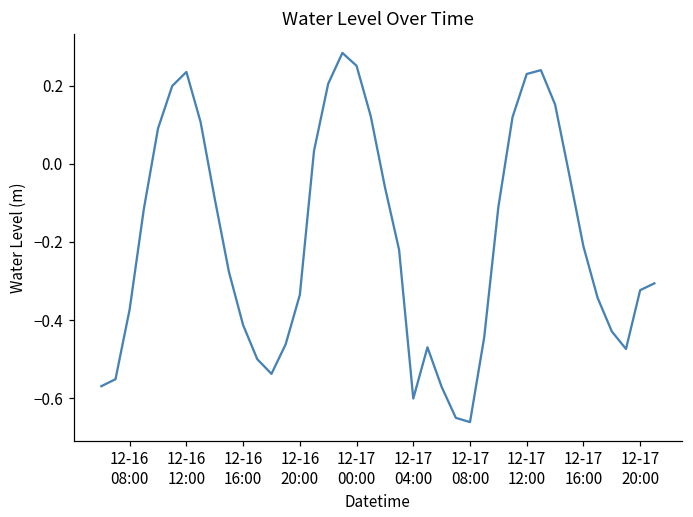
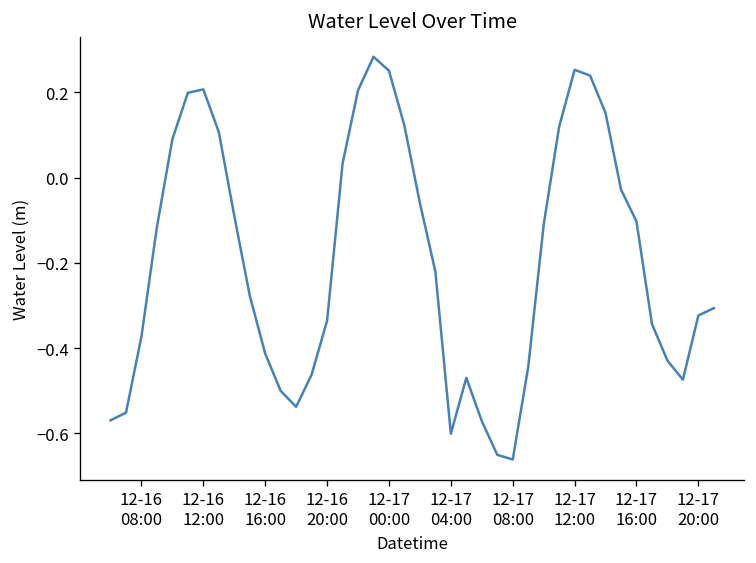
  {
    "12-16 08:00": -0.37,
-   "12-16 12:00": 0.23,
+   "12-16 12:00": 0.21,
    "12-16 16:00": -0.41,
    "12-16 20:00": -0.34,
    "12-17 00:00": 0.25,
    "12-17 04:00": -0.60,
    "12-17 08:00": -0.66,
-   "12-17 12:00": 0.23,
-   "12-17 16:00": -0.21,
+   "12-17 12:00": 0.25,
+   "12-17 16:00": -0.10,
    "12-17 20:00": -0.32
  }
